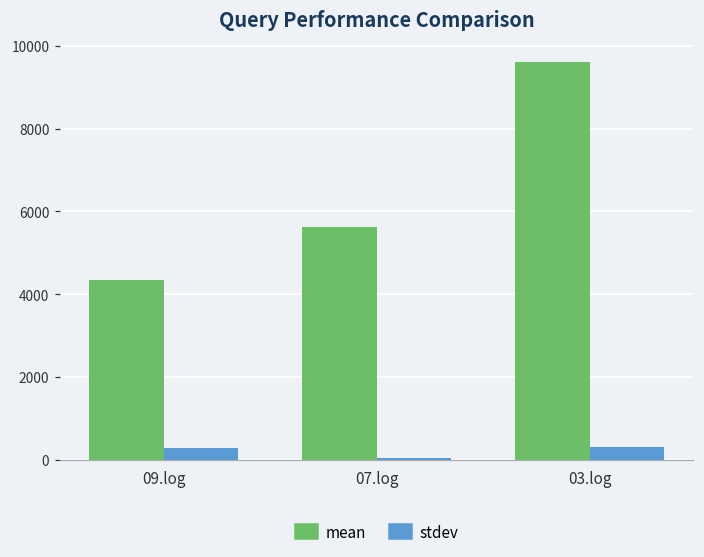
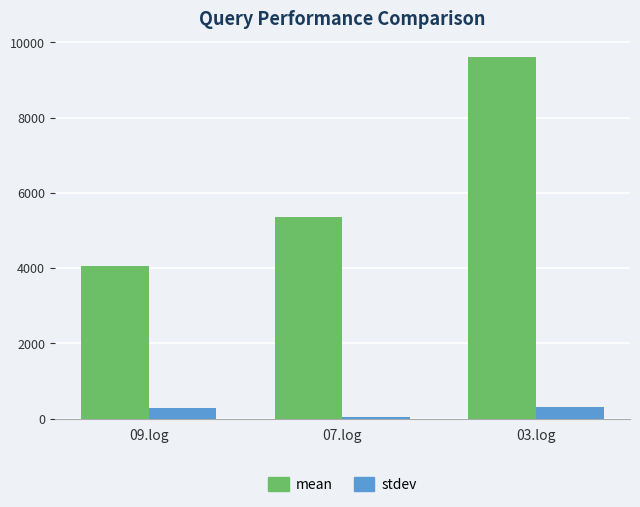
  {
    "mean": {
-     "09.log": 4300,
-     "07.log": 5600,
+     "09.log": 4100,
+     "07.log": 5400,
      "03.log": 9600
    },
    "stdev": {
      "09.log": 300,
      "03.log": 300
    }
  }
